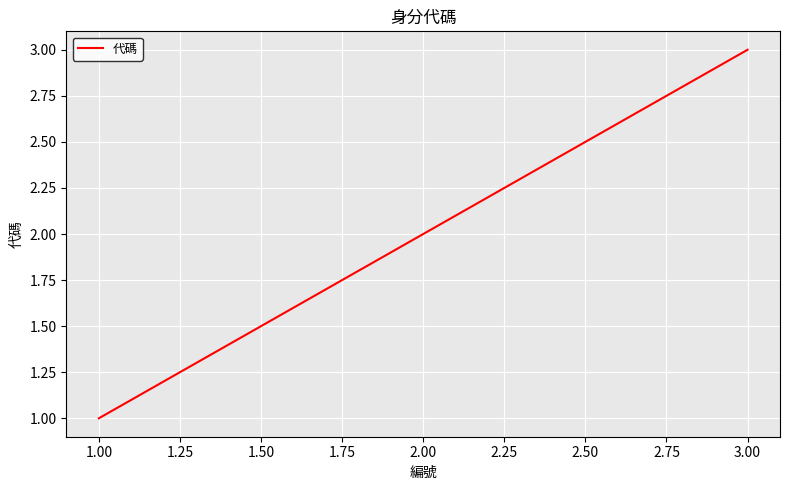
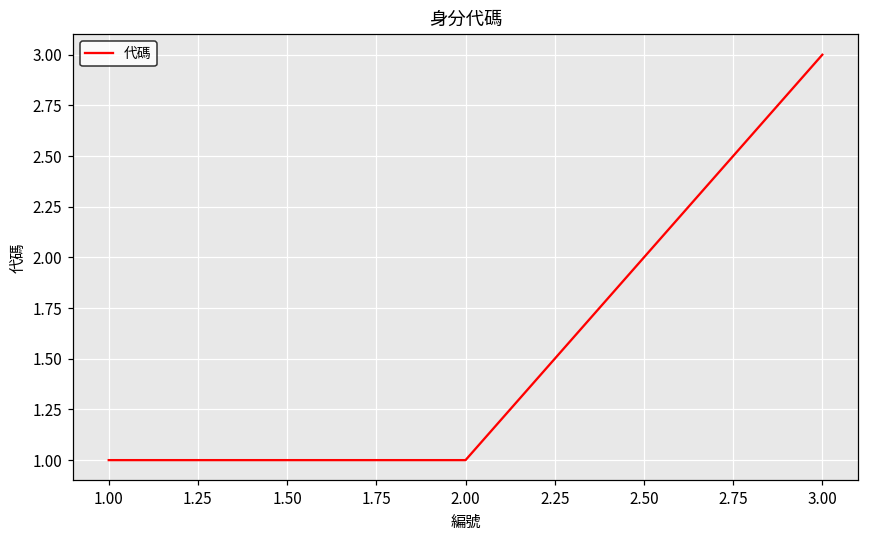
  {
    "1.00": 1,
-   "2.00": 2,
+   "2.00": 1,
    "3.00": 3
  }
